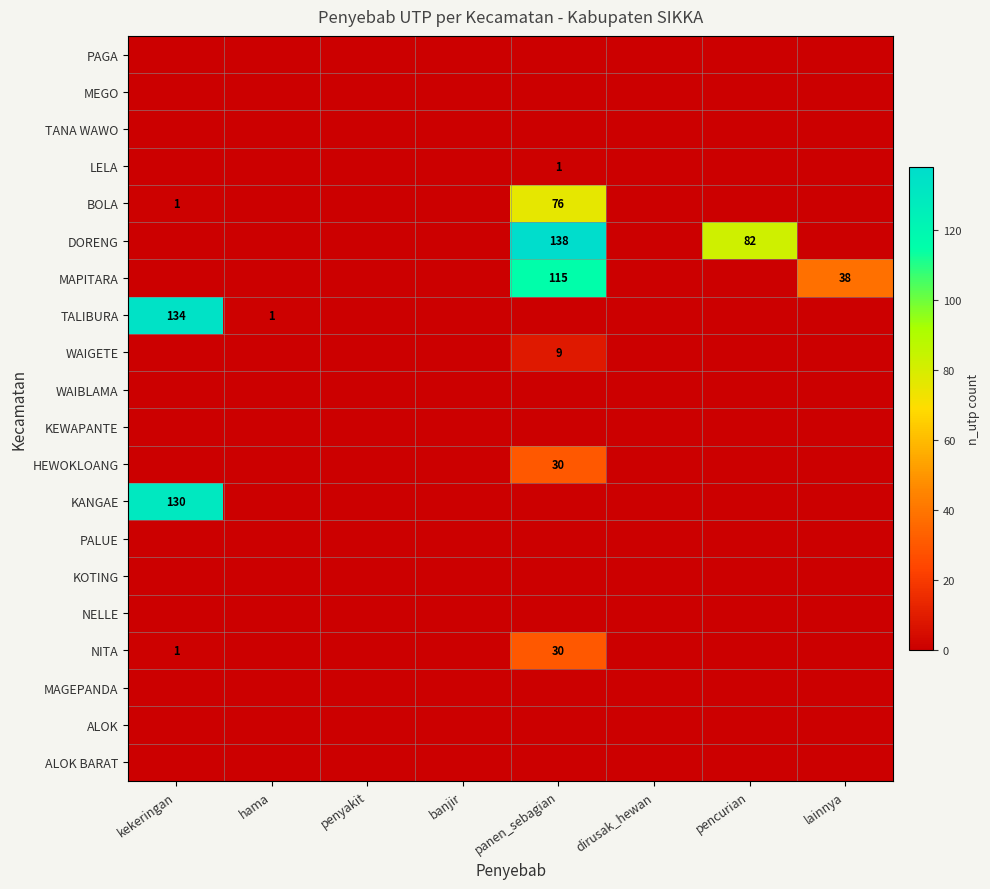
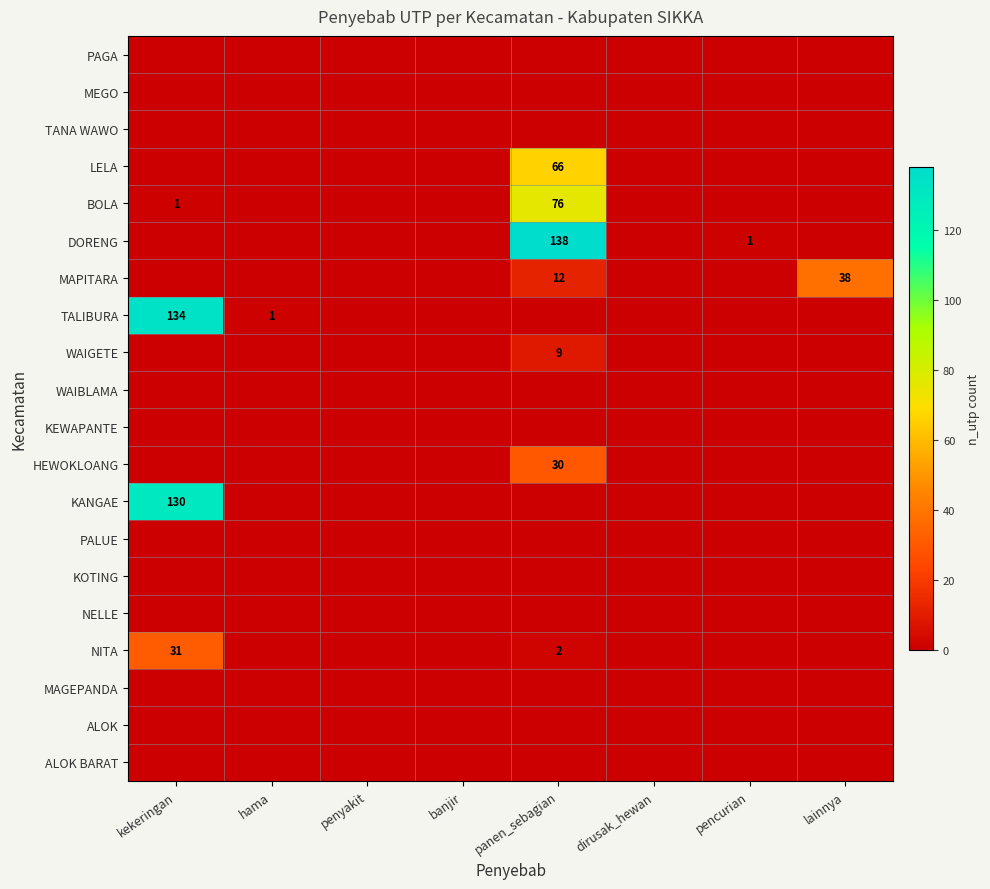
  {
    "LELA": {
-     "panen_sebagian": 1
+     "panen_sebagian": 66
    },
    "BOLA": {
      "kekeringan": 1,
      "panen_sebagian": 76
    },
    "DORENG": {
      "panen_sebagian": 138,
-     "pencurian": 82
+     "pencurian": 1
    },
    "MAPITARA": {
-     "panen_sebagian": 115,
+     "panen_sebagian": 12,
      "lainnya": 38
    },
    "TALIBURA": {
      "kekeringan": 134,
      "hama": 1
    },
    "WAIGETE": {
      "panen_sebagian": 9
    },
    "HEWOKLOANG": {
      "panen_sebagian": 30
    },
    "KANGAE": {
      "kekeringan": 130
    },
    "NITA": {
-     "kekeringan": 1,
-     "panen_sebagian": 30
+     "kekeringan": 31,
+     "panen_sebagian": 2
    }
  }
